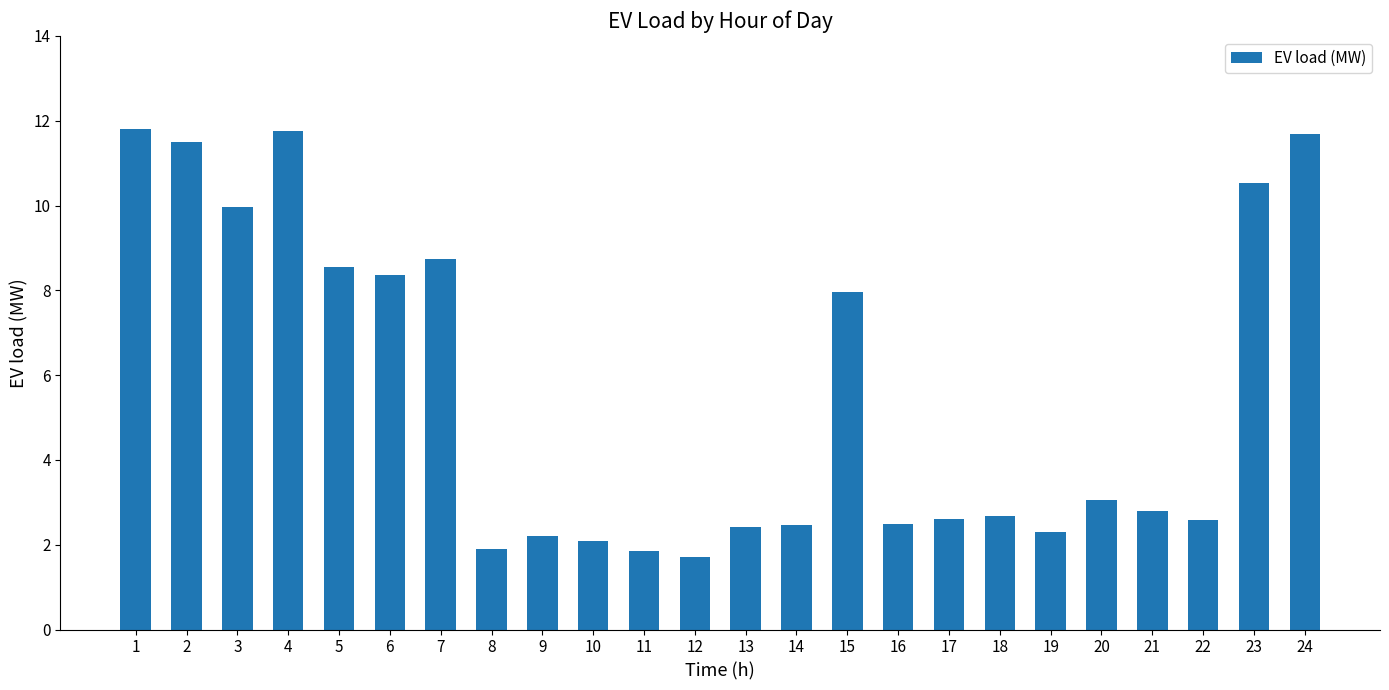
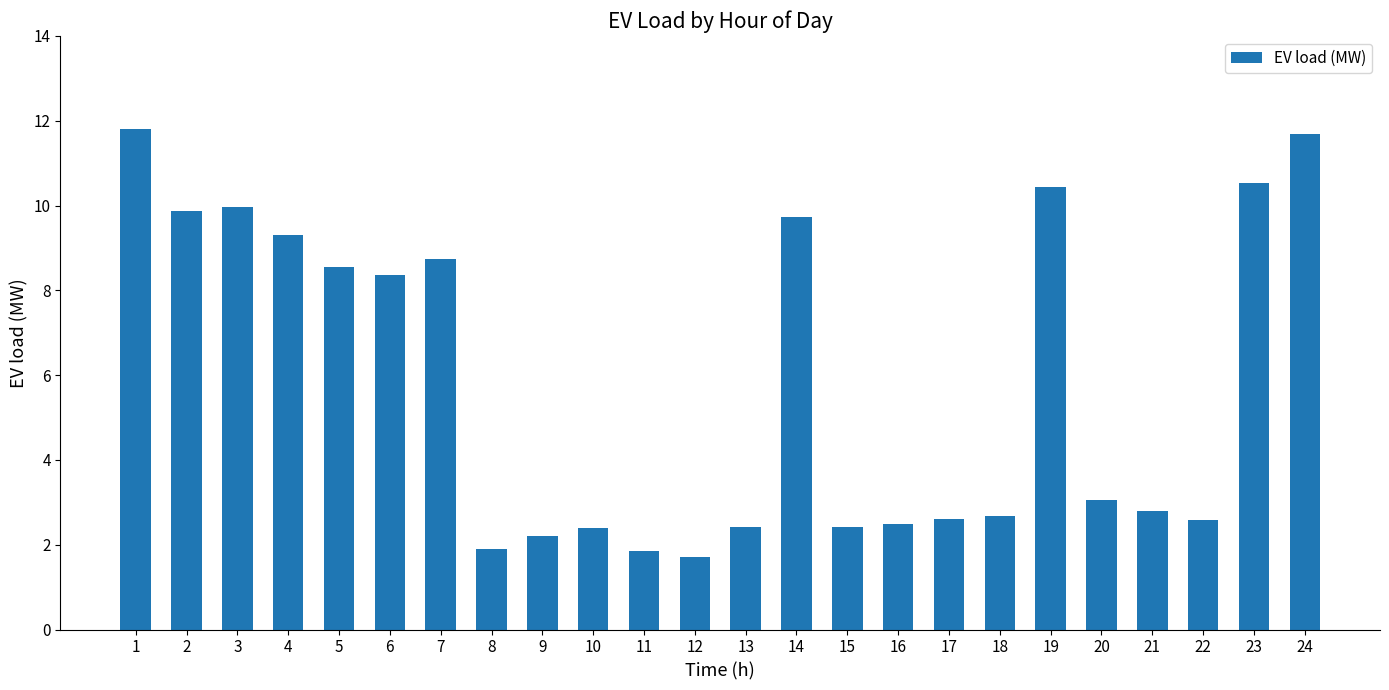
  {
    "1": 11.8,
-   "2": 11.5,
+   "2": 9.9,
    "3": 10.0,
-   "4": 11.8,
+   "4": 9.3,
    "5": 8.5,
    "6": 8.4,
    "7": 8.7,
    "8": 1.9,
    "9": 2.2,
-   "10": 2.1,
+   "10": 2.4,
    "11": 1.9,
    "12": 1.7,
    "13": 2.4,
-   "14": 2.5,
-   "15": 8.0,
+   "14": 9.7,
+   "15": 2.4,
    "16": 2.5,
    "17": 2.6,
    "18": 2.7,
-   "19": 2.3,
+   "19": 10.4,
    "20": 3.1,
    "21": 2.8,
    "22": 2.6,
    "23": 10.5,
    "24": 11.7
  }
